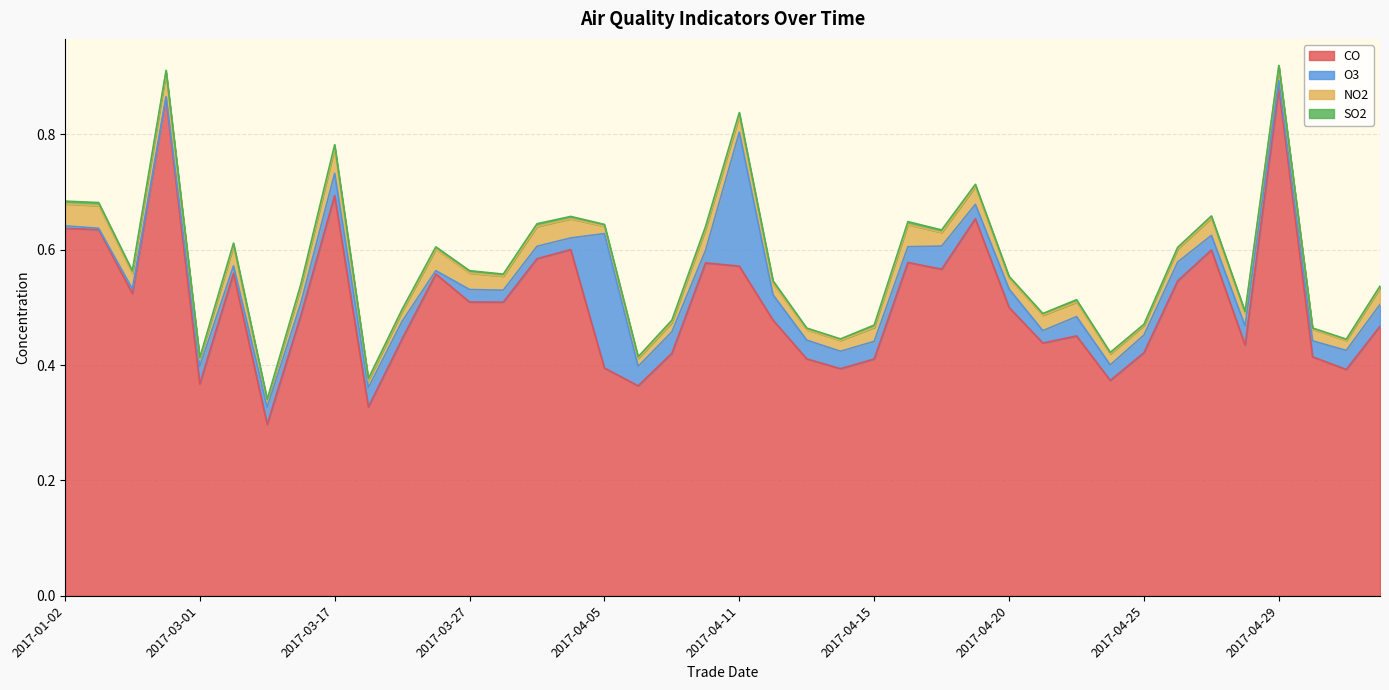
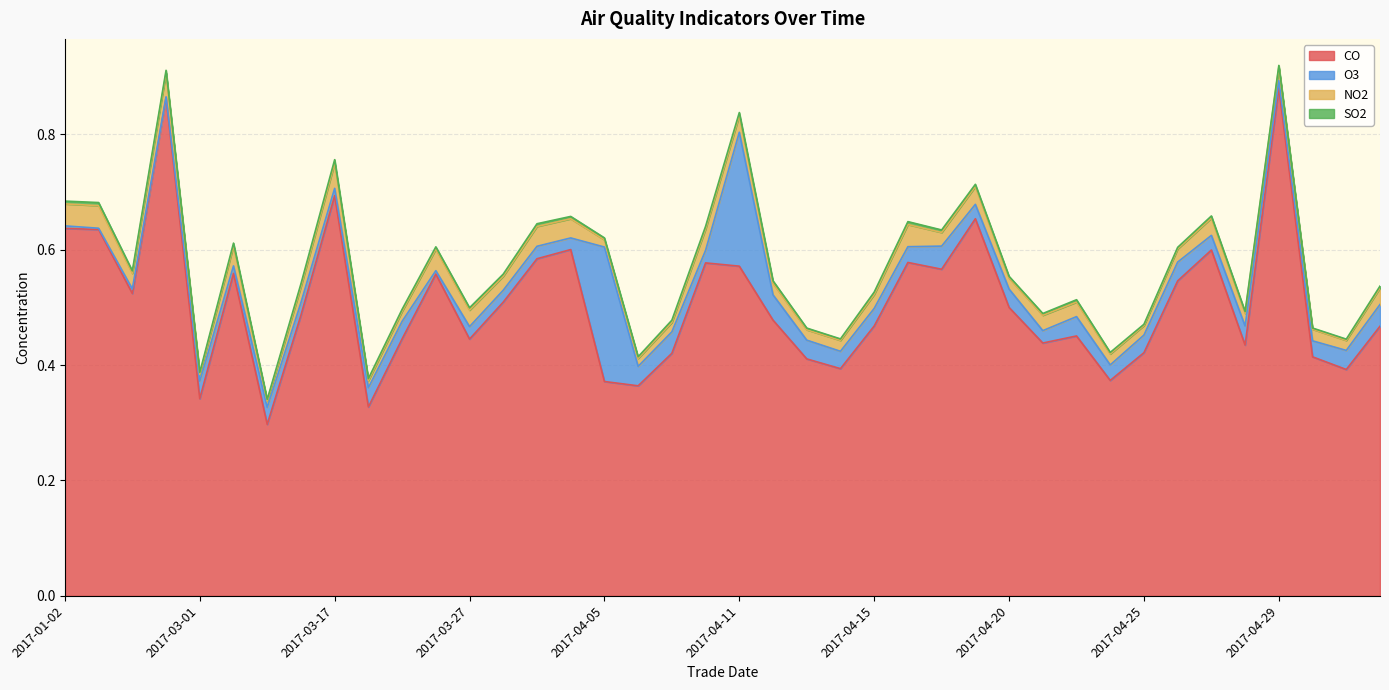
  {
    "CO": {
      "2017-01-02": 0.64,
-     "2017-03-01": 0.37,
+     "2017-03-01": 0.34,
      "2017-03-17": 0.69,
-     "2017-03-27": 0.51,
-     "2017-04-05": 0.39,
+     "2017-03-27": 0.45,
+     "2017-04-05": 0.37,
      "2017-04-11": 0.57,
-     "2017-04-15": 0.41,
+     "2017-04-15": 0.47,
      "2017-04-20": 0.50,
      "2017-04-25": 0.42,
      "2017-04-29": 0.88
    },
    "O3": {
      "2017-01-02": 0.00,
      "2017-03-01": 0.03,
-     "2017-03-17": 0.04,
+     "2017-03-17": 0.01,
      "2017-03-27": 0.02,
      "2017-04-05": 0.23,
      "2017-04-11": 0.23,
      "2017-04-15": 0.03,
      "2017-04-20": 0.03,
      "2017-04-25": 0.03,
      "2017-04-29": 0.01
    },
    "NO2": {
      "2017-01-02": 0.04,
      "2017-03-17": 0.04,
      "2017-04-11": 0.03
    },
    "SO2": {
      "2017-01-02": 0.00,
      "2017-03-17": 0.01,
      "2017-04-11": 0.01
    }
  }
